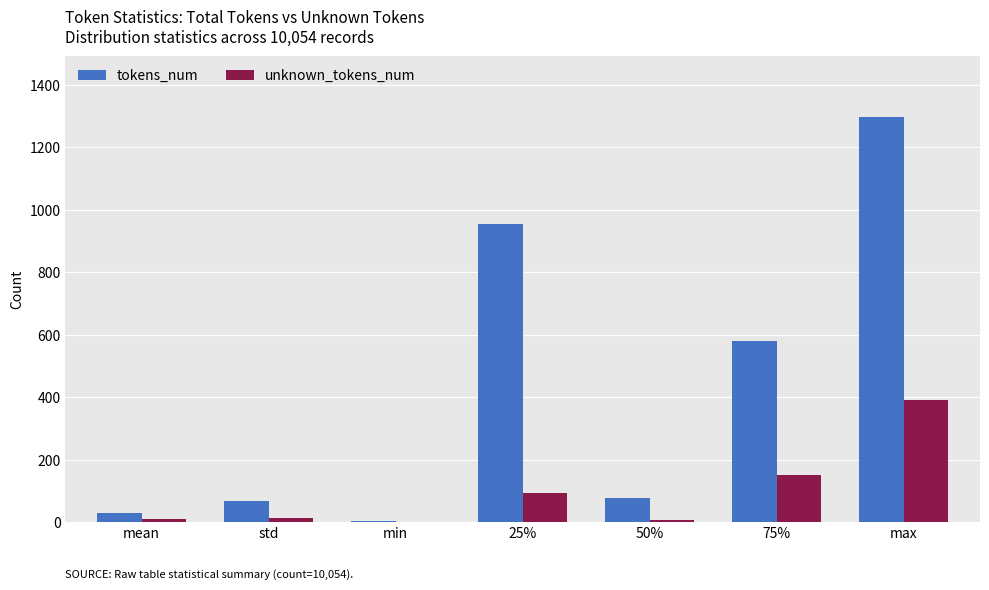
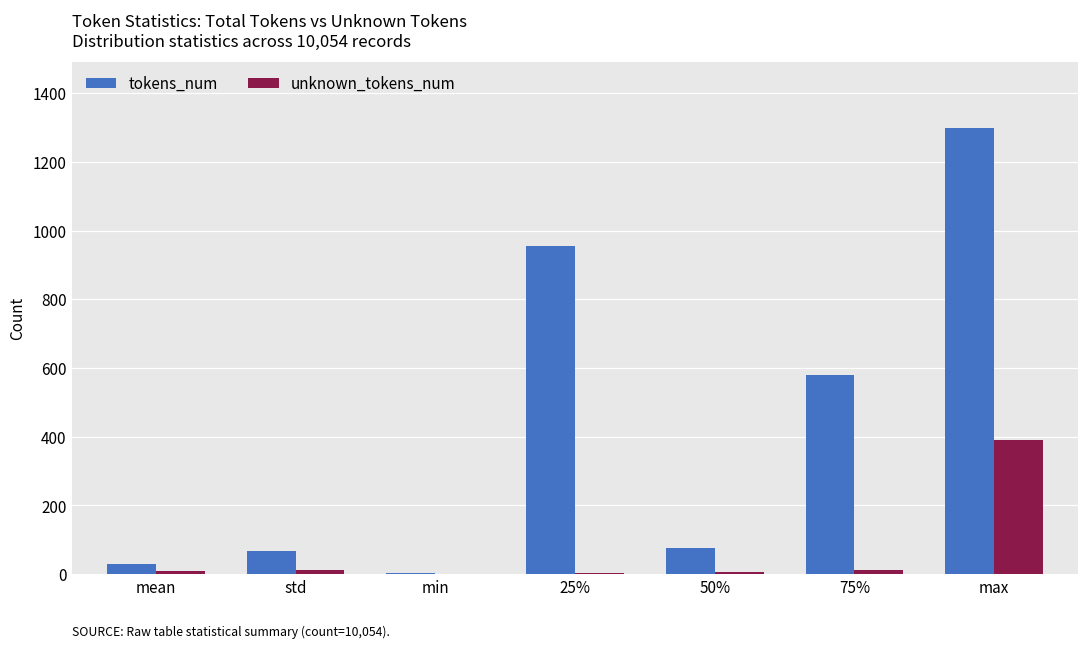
  {
    "tokens_num": {
      "mean": 30,
      "std": 70,
      "25%": 950,
      "50%": 80,
      "75%": 580,
      "max": 1300
    },
    "unknown_tokens_num": {
      "mean": 10,
      "std": 10,
      "min": 0,
-     "25%": 90,
-     "75%": 150,
+     "25%": 0,
+     "75%": 10,
      "max": 390
    }
  }
